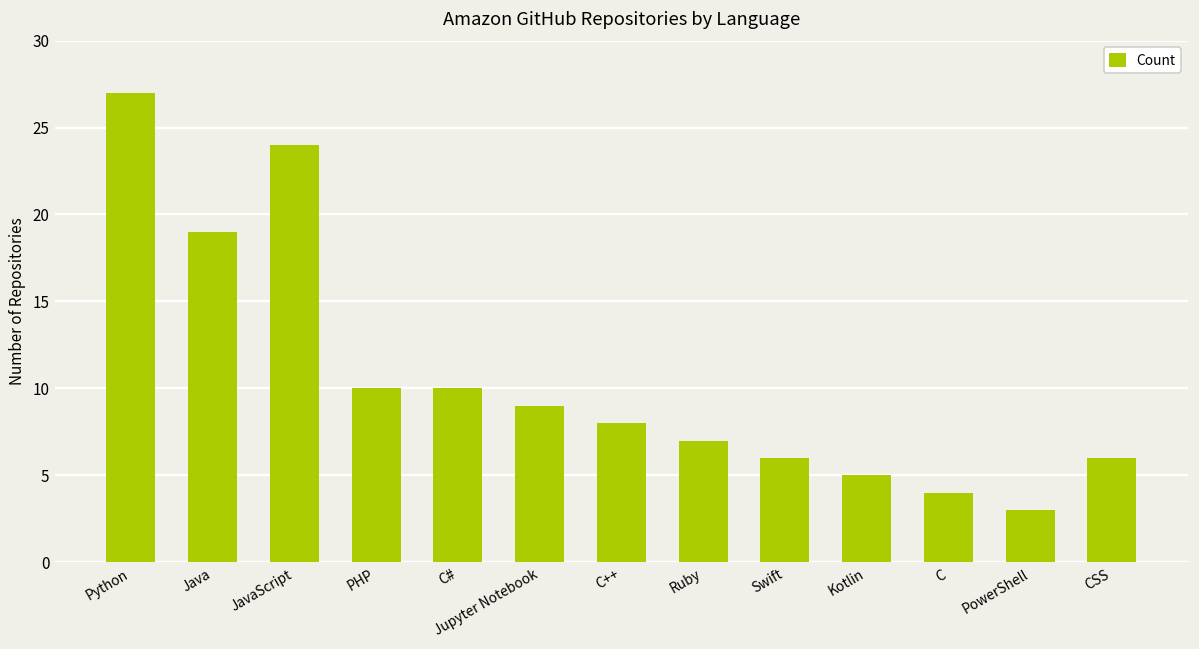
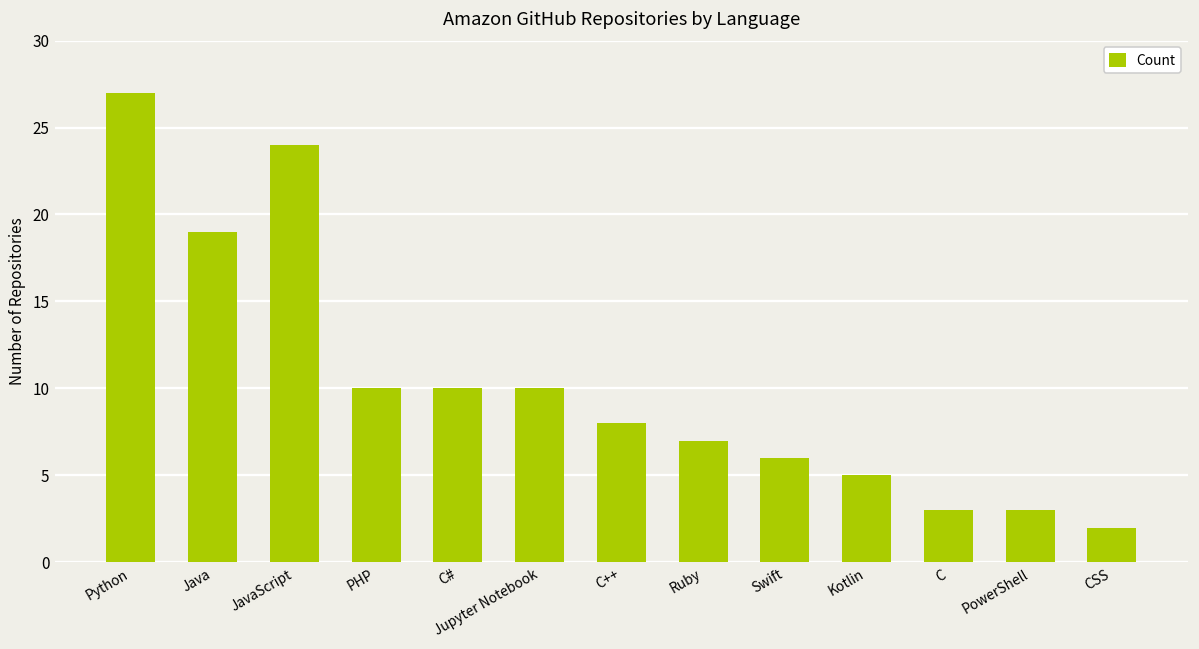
  {
    "Python": 27,
    "Java": 19,
    "JavaScript": 24,
    "PHP": 10,
    "C#": 10,
-   "Jupyter Notebook": 9,
+   "Jupyter Notebook": 10,
    "C++": 8,
    "Ruby": 7,
    "Swift": 6,
    "Kotlin": 5,
-   "C": 4,
+   "C": 3,
    "PowerShell": 3,
-   "CSS": 6
+   "CSS": 2
  }
